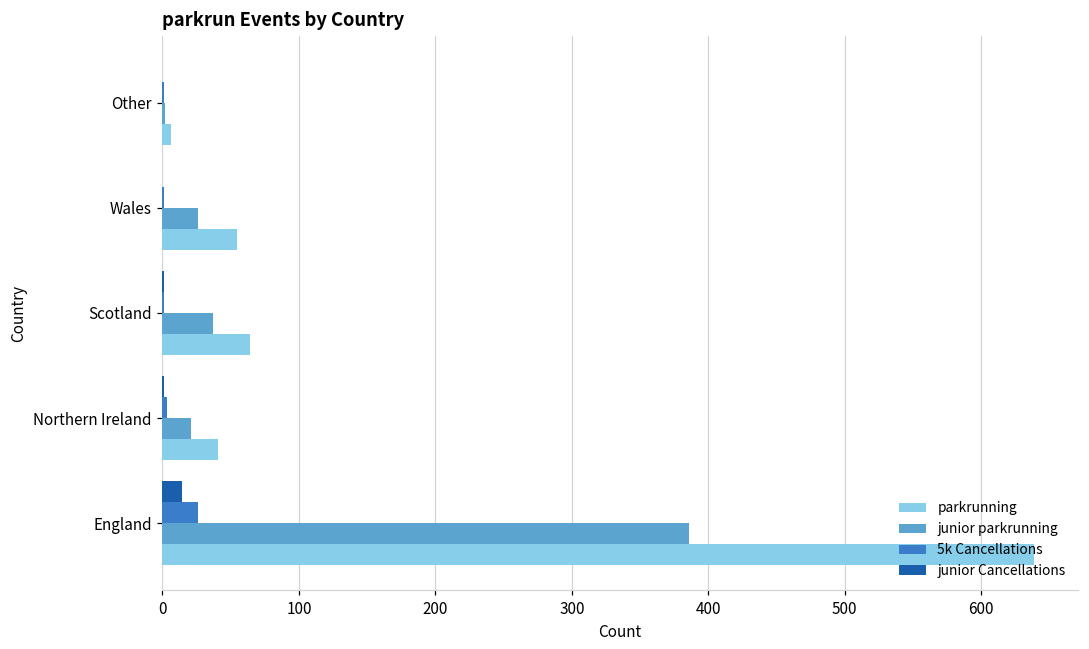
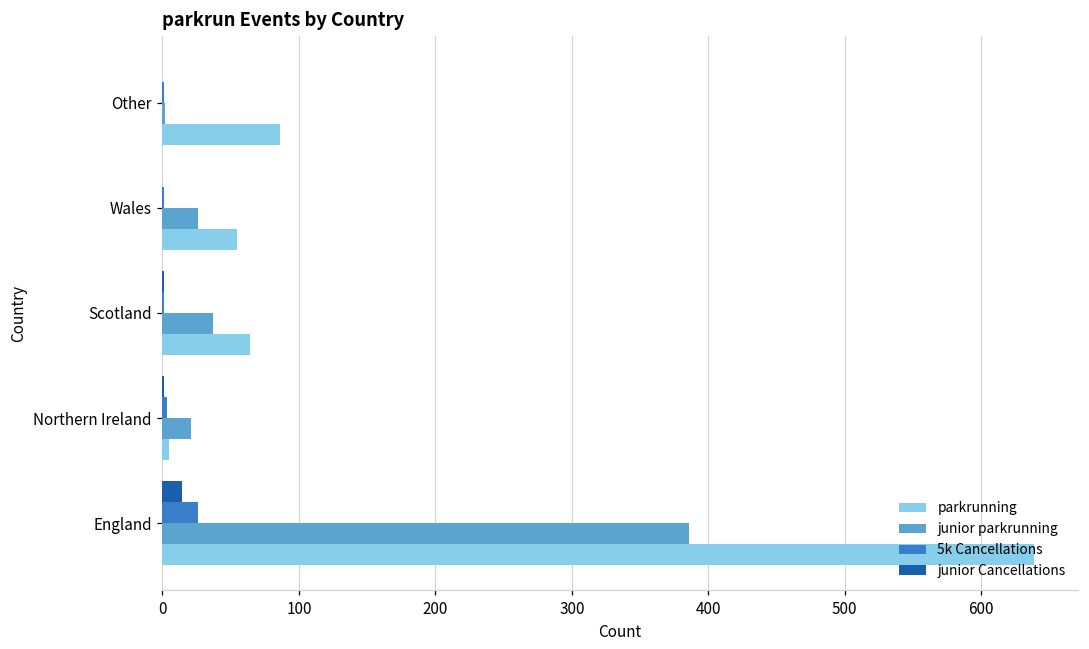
  {
    "parkrunning": {
-     "Other": 6,
+     "Other": 86,
      "Wales": 55,
      "Scotland": 64,
-     "Northern Ireland": 41,
+     "Northern Ireland": 5,
      "England": 639
    }
  }
